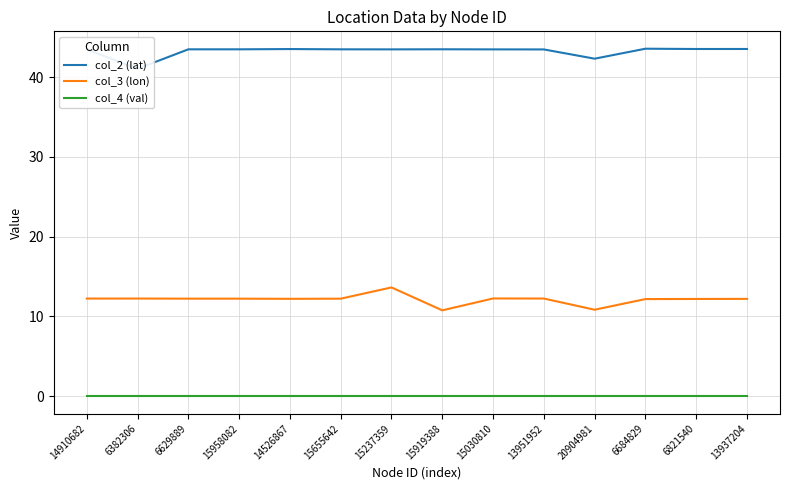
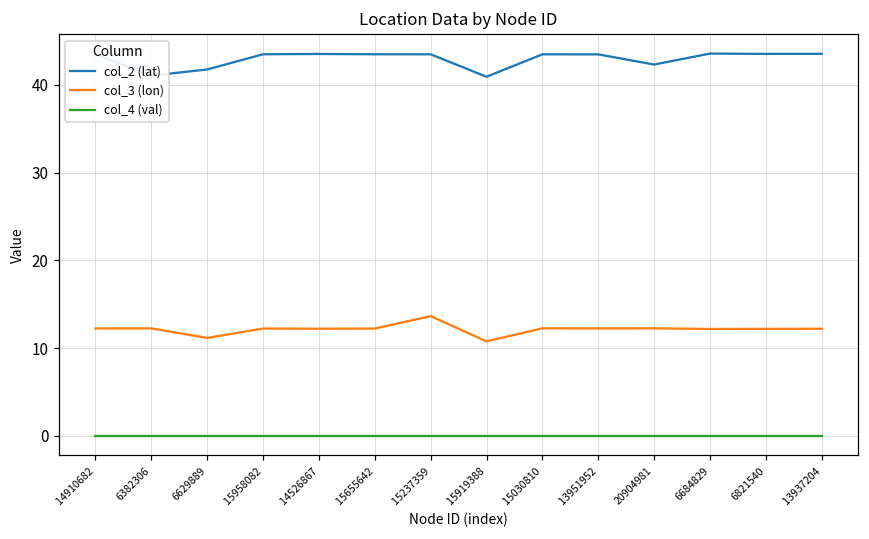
  {
    "col_2 (lat)": {
-     "6629889": 43,
+     "6629889": 42,
      "15958082": 43,
      "14526867": 44,
      "15655642": 43,
      "15237359": 43,
-     "15919388": 43,
+     "15919388": 41,
      "15030810": 43,
      "13951952": 43,
      "20904981": 42,
      "6684829": 44,
      "6821540": 44,
      "13937204": 44
    },
    "col_3 (lon)": {
      "14910682": 12,
      "6382306": 12,
-     "6629889": 12,
+     "6629889": 11,
      "15958082": 12,
      "14526867": 12,
      "15655642": 12,
      "15237359": 14,
      "15919388": 11,
      "15030810": 12,
      "13951952": 12,
-     "20904981": 11,
+     "20904981": 12,
      "6684829": 12,
      "6821540": 12,
      "13937204": 12
    },
    "col_4 (val)": {
      "14910682": 0,
      "6382306": 0,
      "6629889": 0,
      "15958082": 0,
      "14526867": 0,
      "15655642": 0,
      "15237359": 0,
      "15919388": 0,
      "15030810": 0,
      "13951952": 0,
      "20904981": 0,
      "6684829": 0,
      "6821540": 0,
      "13937204": 0
    }
  }
